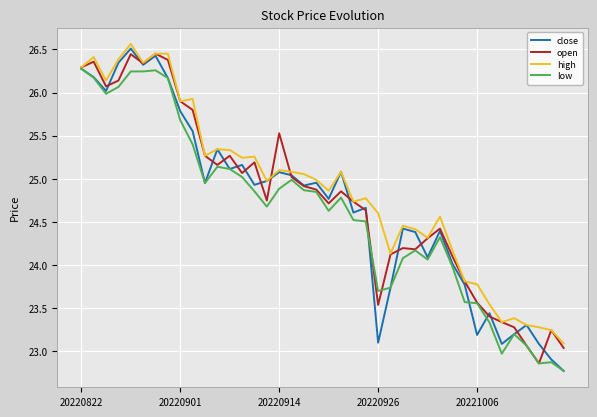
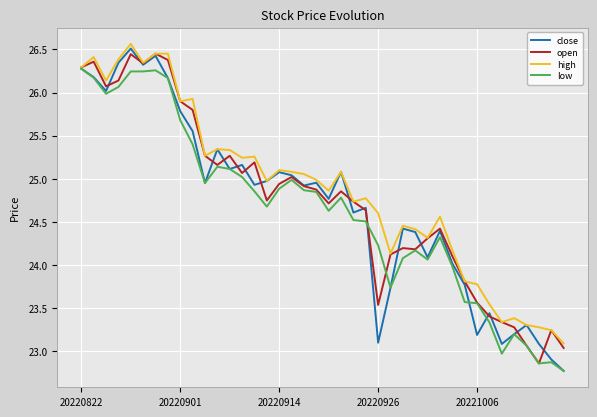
  {
    "close": {
      "20220901": 25.8,
      "20220926": 23.1,
      "20221006": 23.2
    },
    "open": {
-     "20220914": 25.5,
+     "20220914": 24.9,
      "20220926": 23.5
    },
    "high": {
      "20220926": 24.6,
      "20221006": 23.8
    },
    "low": {
      "20220901": 25.7,
      "20220914": 24.9,
-     "20220926": 23.7
+     "20220926": 24.2
    }
  }
